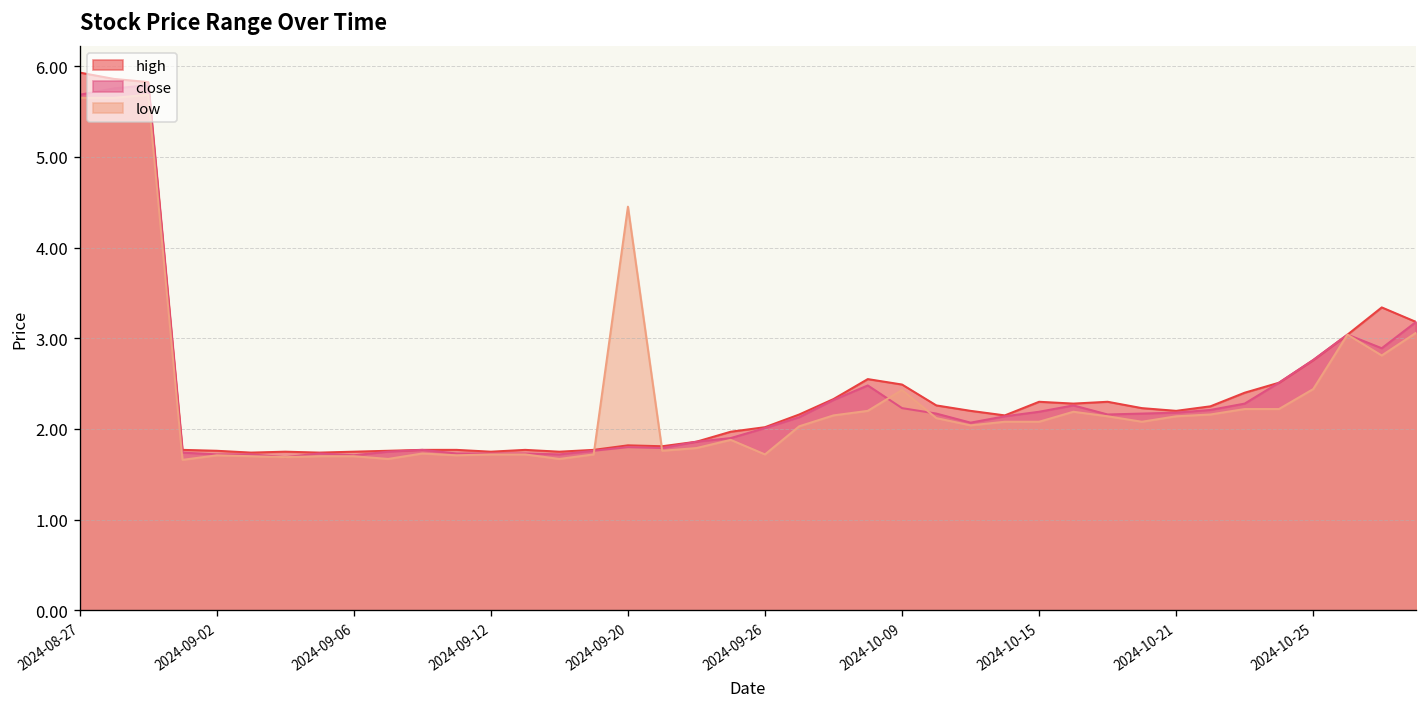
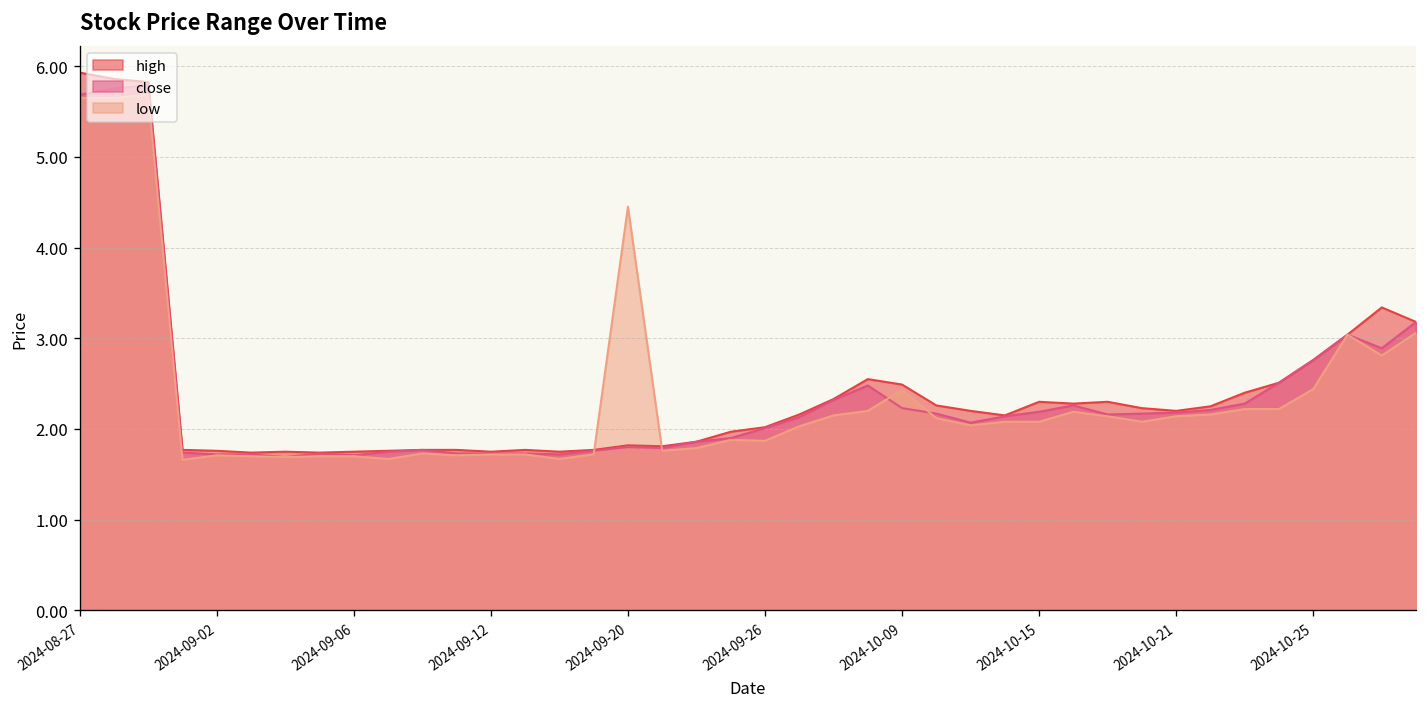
  {
    "low": {
      "2024-08-27": 5.6,
      "2024-09-20": 4.5,
-     "2024-09-26": 1.7,
+     "2024-09-26": 1.9,
      "2024-10-09": 2.4,
      "2024-10-15": 2.1,
      "2024-10-21": 2.1,
      "2024-10-25": 2.4
    }
  }
